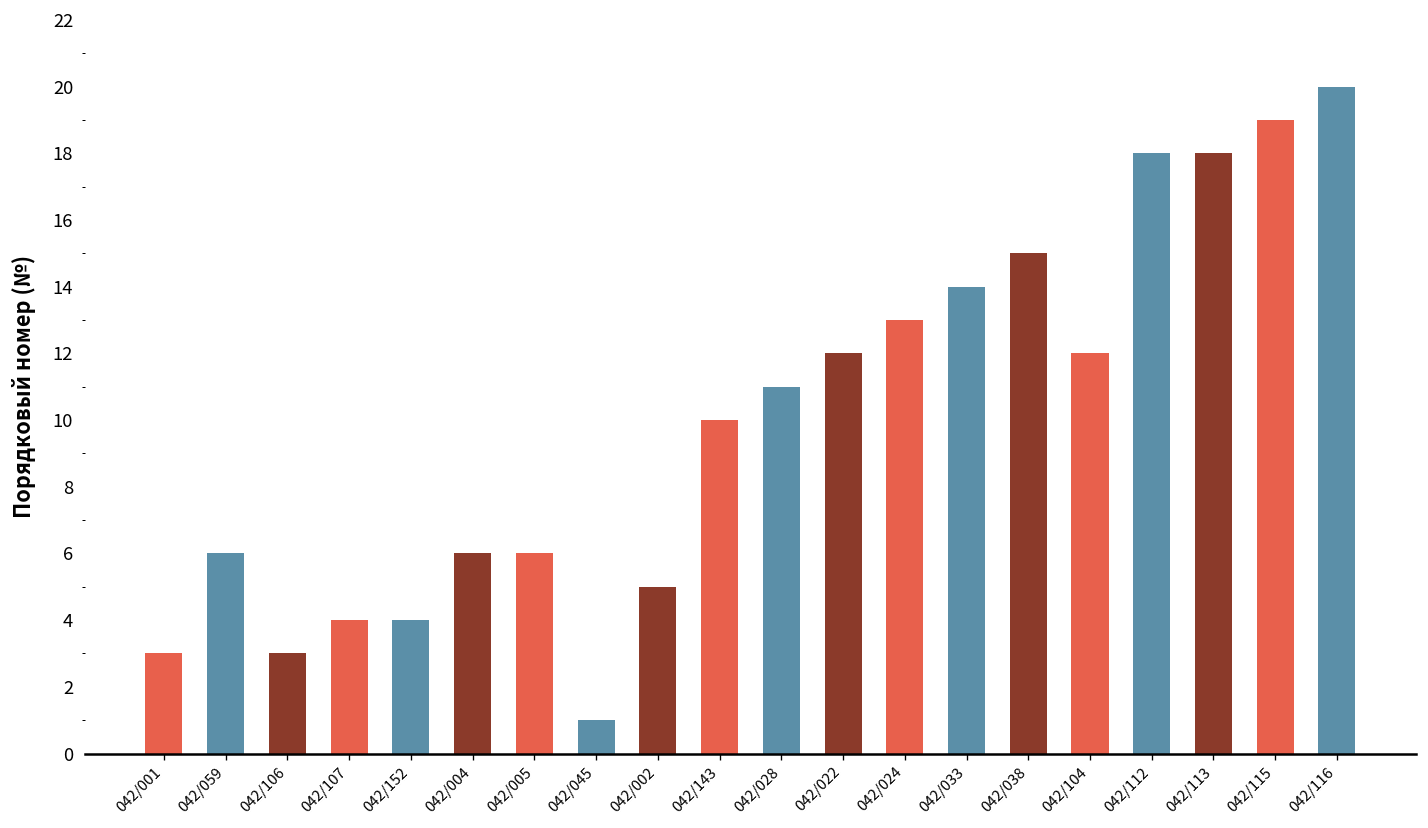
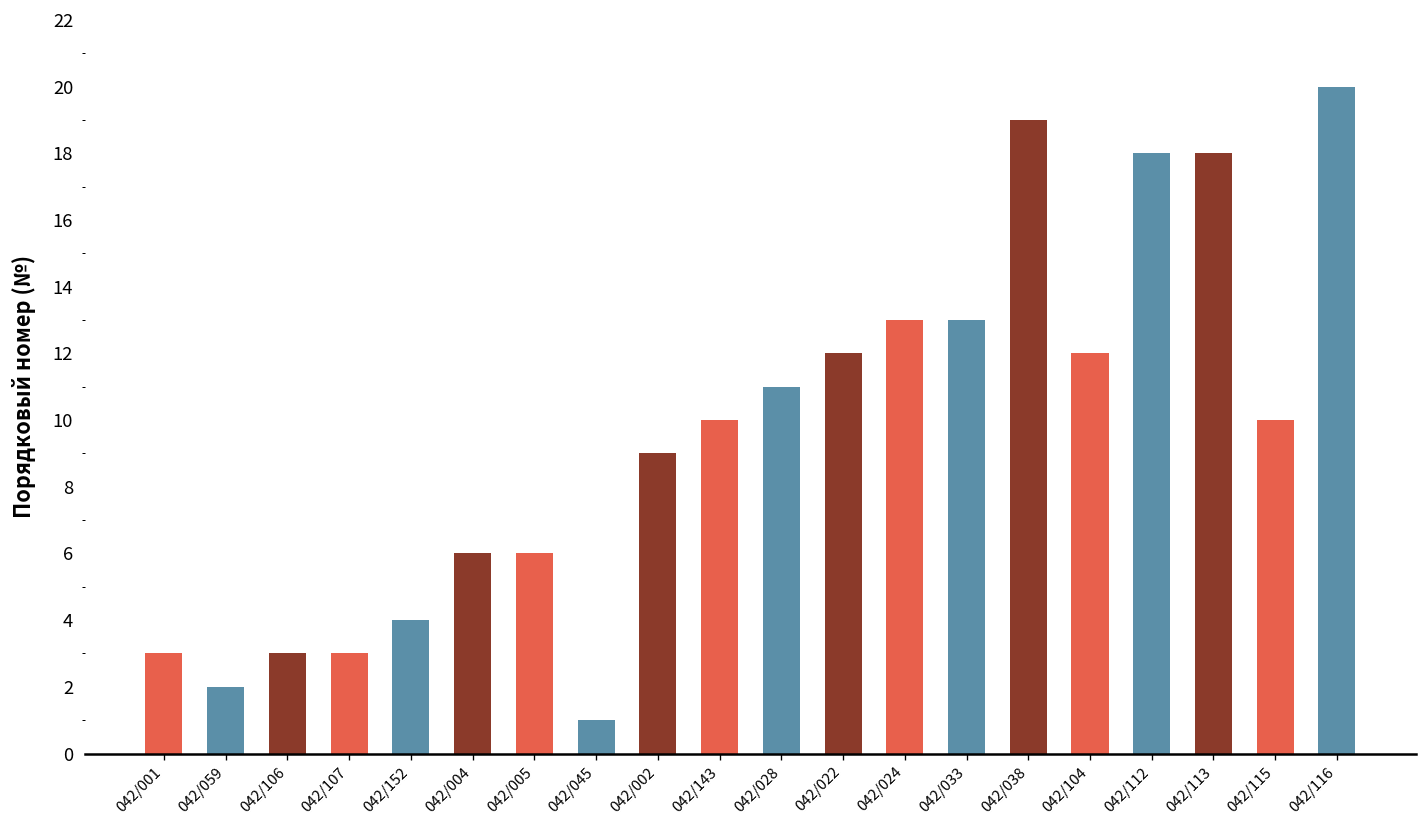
  {
    "042/001": 3,
-   "042/059": 6,
+   "042/059": 2,
    "042/106": 3,
-   "042/107": 4,
+   "042/107": 3,
    "042/152": 4,
    "042/004": 6,
    "042/005": 6,
    "042/045": 1,
-   "042/002": 5,
+   "042/002": 9,
    "042/143": 10,
    "042/028": 11,
    "042/022": 12,
    "042/024": 13,
-   "042/033": 14,
-   "042/038": 15,
+   "042/033": 13,
+   "042/038": 19,
    "042/104": 12,
    "042/112": 18,
    "042/113": 18,
-   "042/115": 19,
+   "042/115": 10,
    "042/116": 20
  }
